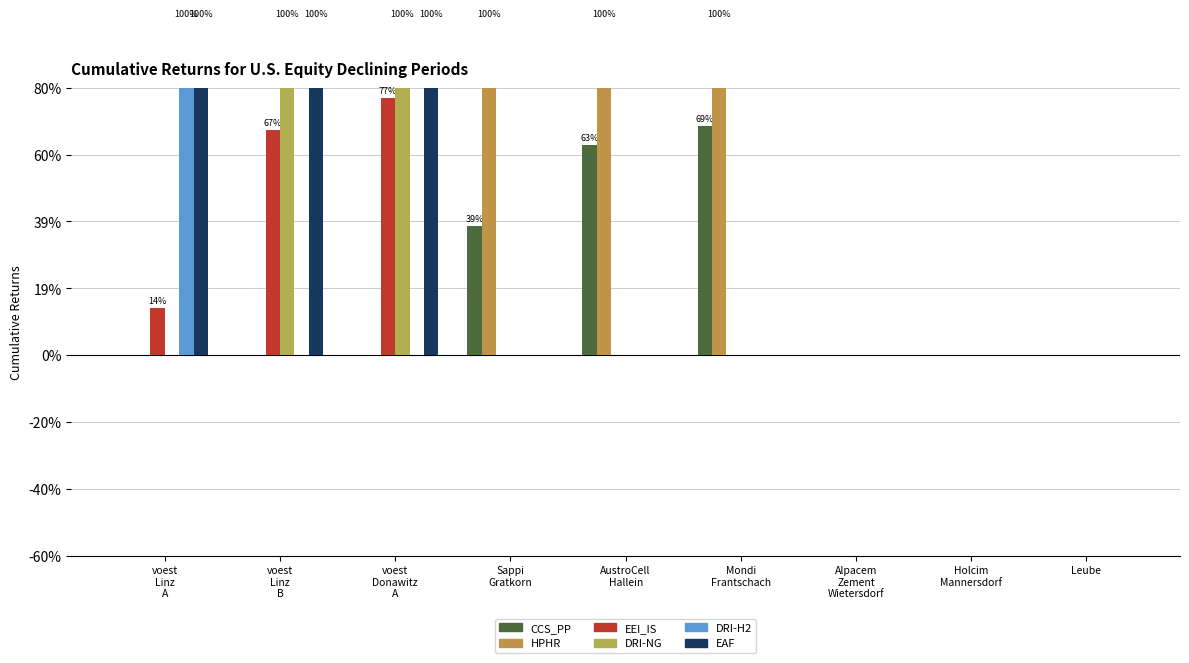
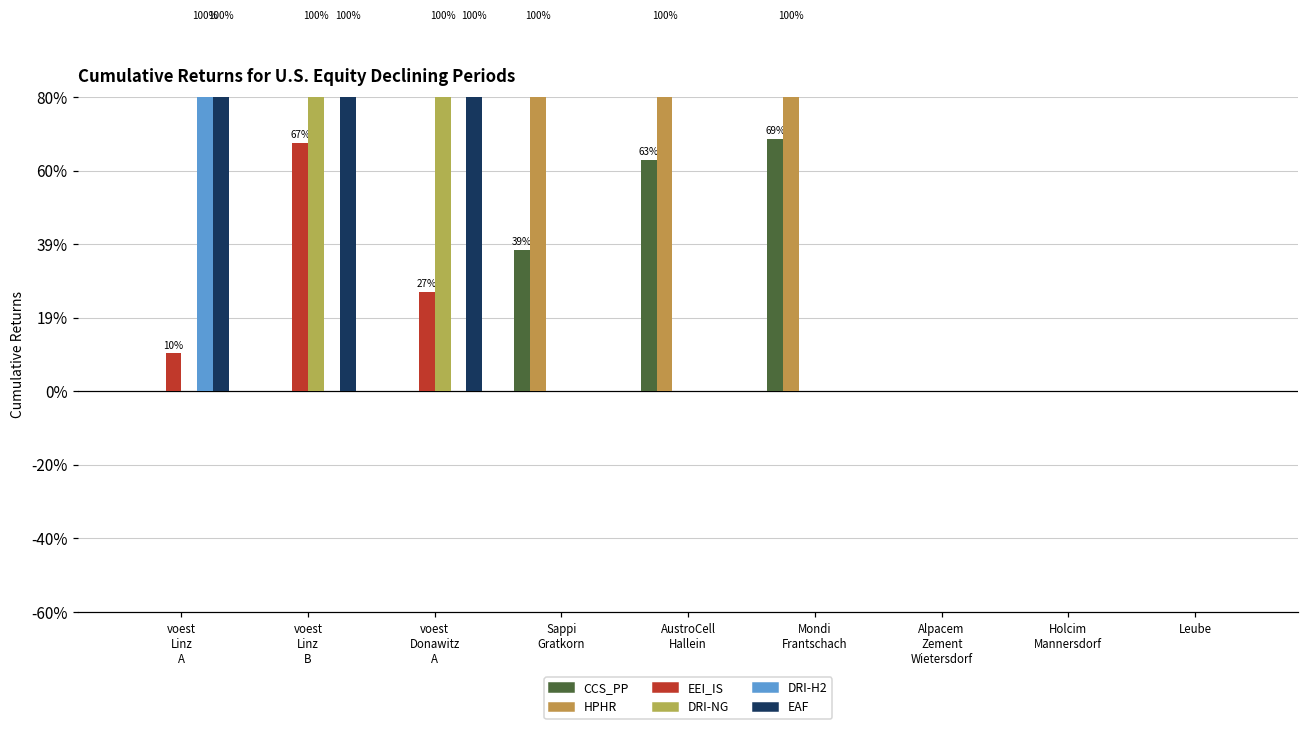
  {
    "CCS_PP": {
      "Sappi Gratkorn": "39%",
      "AustroCell Hallein": "63%",
      "Mondi Frantschach": "69%"
    },
    "EEI_IS": {
-     "voest Linz A": "14%",
+     "voest Linz A": "10%",
      "voest Linz B": "67%",
-     "voest Donawitz A": "77%"
+     "voest Donawitz A": "27%"
    },
    "DRI-H2": {
      "voest Linz B": "0%",
      "voest Donawitz A": "0%",
      "Sappi Gratkorn": "0%",
      "AustroCell Hallein": "0%",
      "Mondi Frantschach": "0%",
      "Alpacem Zement Wietersdorf": "0%",
      "Holcim Mannersdorf": "0%",
      "Leube": "0%"
    },
    "EAF": {
      "Sappi Gratkorn": "0%",
      "AustroCell Hallein": "0%",
      "Mondi Frantschach": "0%",
      "Alpacem Zement Wietersdorf": "0%",
      "Holcim Mannersdorf": "0%",
      "Leube": "0%"
    }
  }
